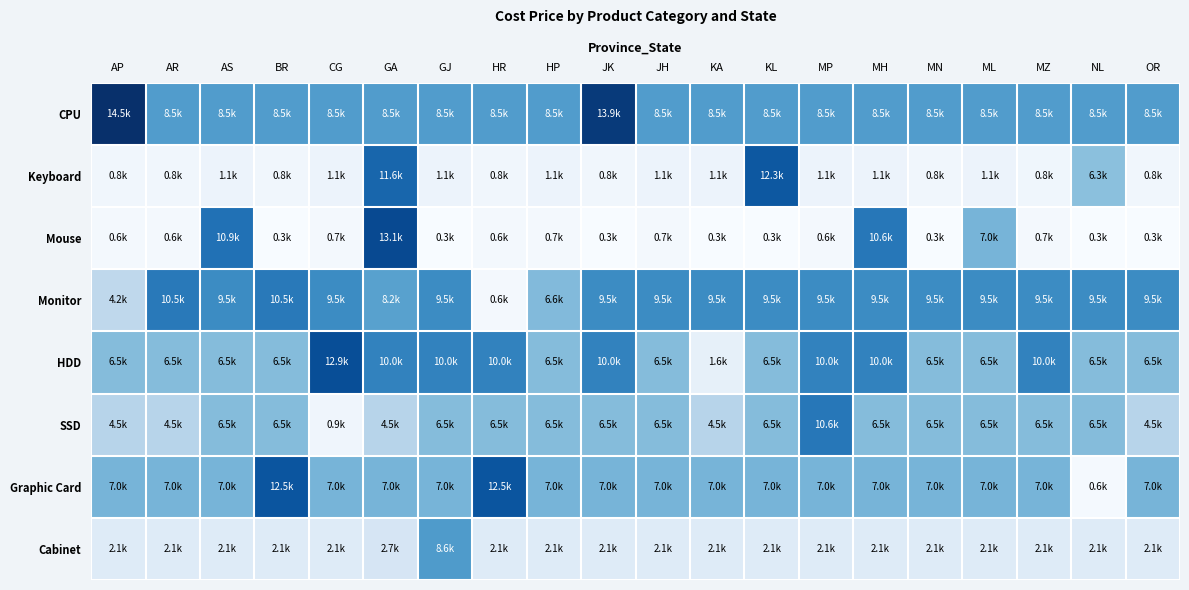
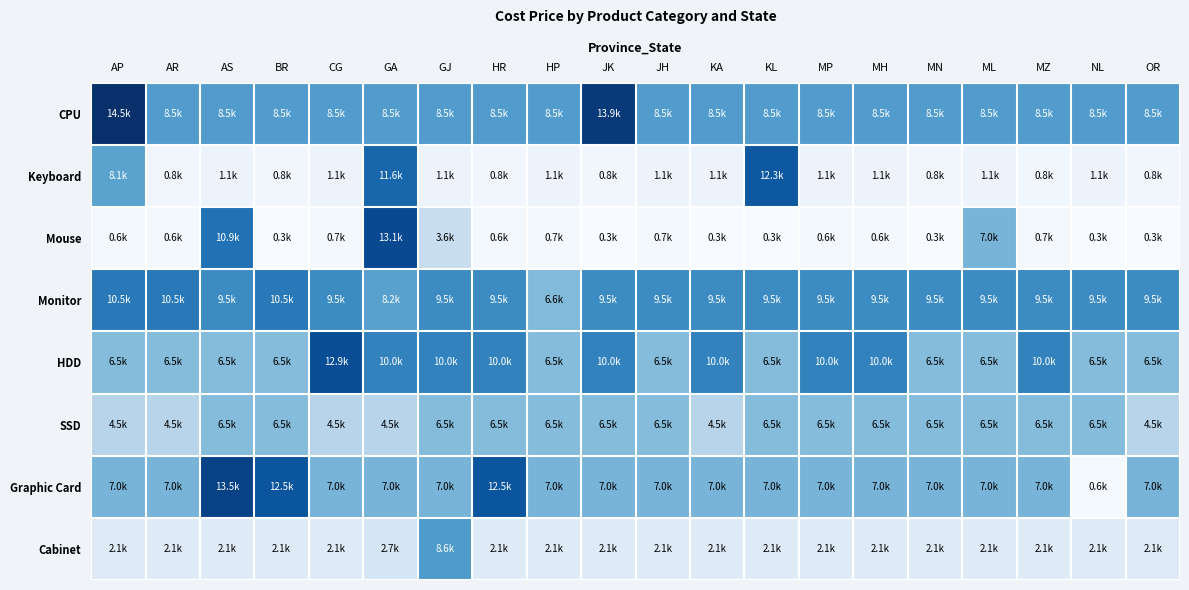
  {
    "CPU": {
      "AP": "14.5k",
      "AR": "8.5k",
      "AS": "8.5k",
      "BR": "8.5k",
      "CG": "8.5k",
      "GA": "8.5k",
      "GJ": "8.5k",
      "HR": "8.5k",
      "HP": "8.5k",
      "JK": "13.9k",
      "JH": "8.5k",
      "KA": "8.5k",
      "KL": "8.5k",
      "MP": "8.5k",
      "MH": "8.5k",
      "MN": "8.5k",
      "ML": "8.5k",
      "MZ": "8.5k",
      "NL": "8.5k",
      "OR": "8.5k"
    },
    "Keyboard": {
-     "AP": "0.8k",
+     "AP": "8.1k",
      "AR": "0.8k",
      "AS": "1.1k",
      "BR": "0.8k",
      "CG": "1.1k",
      "GA": "11.6k",
      "GJ": "1.1k",
      "HR": "0.8k",
      "HP": "1.1k",
      "JK": "0.8k",
      "JH": "1.1k",
      "KA": "1.1k",
      "KL": "12.3k",
      "MP": "1.1k",
      "MH": "1.1k",
      "MN": "0.8k",
      "ML": "1.1k",
      "MZ": "0.8k",
-     "NL": "6.3k",
+     "NL": "1.1k",
      "OR": "0.8k"
    },
    "Mouse": {
      "AP": "0.6k",
      "AR": "0.6k",
      "AS": "10.9k",
      "BR": "0.3k",
      "CG": "0.7k",
      "GA": "13.1k",
-     "GJ": "0.3k",
+     "GJ": "3.6k",
      "HR": "0.6k",
      "HP": "0.7k",
      "JK": "0.3k",
      "JH": "0.7k",
      "KA": "0.3k",
      "KL": "0.3k",
      "MP": "0.6k",
-     "MH": "10.6k",
+     "MH": "0.6k",
      "MN": "0.3k",
      "ML": "7.0k",
      "MZ": "0.7k",
      "NL": "0.3k",
      "OR": "0.3k"
    },
    "Monitor": {
-     "AP": "4.2k",
+     "AP": "10.5k",
      "AR": "10.5k",
      "AS": "9.5k",
      "BR": "10.5k",
      "CG": "9.5k",
      "GA": "8.2k",
      "GJ": "9.5k",
-     "HR": "0.6k",
+     "HR": "9.5k",
      "HP": "6.6k",
      "JK": "9.5k",
      "JH": "9.5k",
      "KA": "9.5k",
      "KL": "9.5k",
      "MP": "9.5k",
      "MH": "9.5k",
      "MN": "9.5k",
      "ML": "9.5k",
      "MZ": "9.5k",
      "NL": "9.5k",
      "OR": "9.5k"
    },
    "HDD": {
      "AP": "6.5k",
      "AR": "6.5k",
      "AS": "6.5k",
      "BR": "6.5k",
      "CG": "12.9k",
      "GA": "10.0k",
      "GJ": "10.0k",
      "HR": "10.0k",
      "HP": "6.5k",
      "JK": "10.0k",
      "JH": "6.5k",
-     "KA": "1.6k",
+     "KA": "10.0k",
      "KL": "6.5k",
      "MP": "10.0k",
      "MH": "10.0k",
      "MN": "6.5k",
      "ML": "6.5k",
      "MZ": "10.0k",
      "NL": "6.5k",
      "OR": "6.5k"
    },
    "SSD": {
      "AP": "4.5k",
      "AR": "4.5k",
      "AS": "6.5k",
      "BR": "6.5k",
-     "CG": "0.9k",
+     "CG": "4.5k",
      "GA": "4.5k",
      "GJ": "6.5k",
      "HR": "6.5k",
      "HP": "6.5k",
      "JK": "6.5k",
      "JH": "6.5k",
      "KA": "4.5k",
      "KL": "6.5k",
-     "MP": "10.6k",
+     "MP": "6.5k",
      "MH": "6.5k",
      "MN": "6.5k",
      "ML": "6.5k",
      "MZ": "6.5k",
      "NL": "6.5k",
      "OR": "4.5k"
    },
    "Graphic Card": {
      "AP": "7.0k",
      "AR": "7.0k",
-     "AS": "7.0k",
+     "AS": "13.5k",
      "BR": "12.5k",
      "CG": "7.0k",
      "GA": "7.0k",
      "GJ": "7.0k",
      "HR": "12.5k",
      "HP": "7.0k",
      "JK": "7.0k",
      "JH": "7.0k",
      "KA": "7.0k",
      "KL": "7.0k",
      "MP": "7.0k",
      "MH": "7.0k",
      "MN": "7.0k",
      "ML": "7.0k",
      "MZ": "7.0k",
      "NL": "0.6k",
      "OR": "7.0k"
    },
    "Cabinet": {
      "AP": "2.1k",
      "AR": "2.1k",
      "AS": "2.1k",
      "BR": "2.1k",
      "CG": "2.1k",
      "GA": "2.7k",
      "GJ": "8.6k",
      "HR": "2.1k",
      "HP": "2.1k",
      "JK": "2.1k",
      "JH": "2.1k",
      "KA": "2.1k",
      "KL": "2.1k",
      "MP": "2.1k",
      "MH": "2.1k",
      "MN": "2.1k",
      "ML": "2.1k",
      "MZ": "2.1k",
      "NL": "2.1k",
      "OR": "2.1k"
    }
  }
